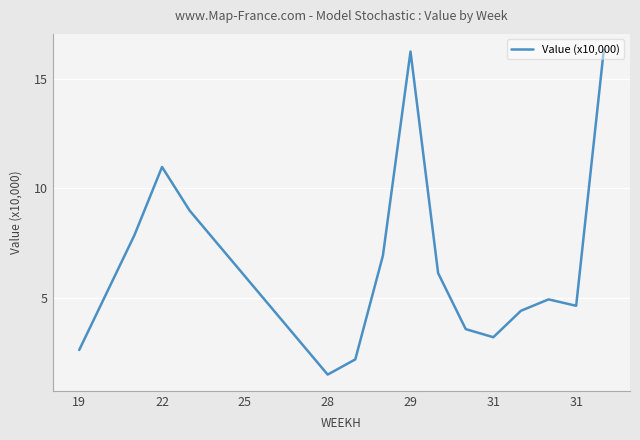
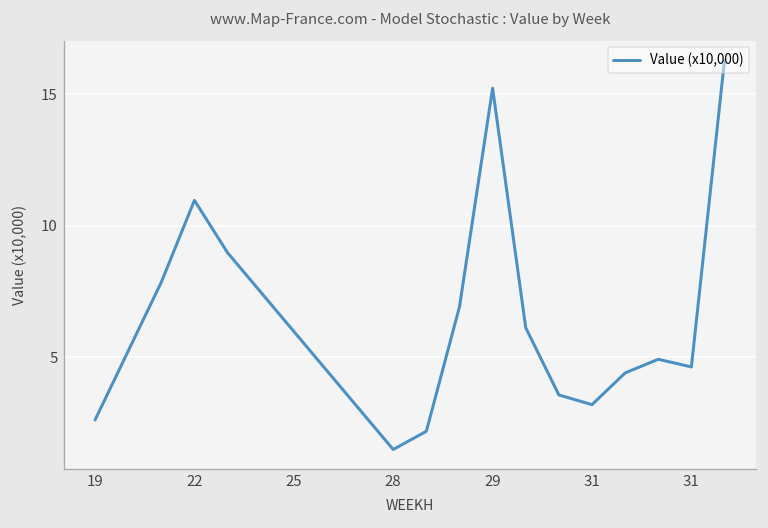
  {
    "22": 11.0,
    "25": 6.0,
    "28": 1.5,
-   "29": 16.2
+   "29": 15.2
  }
